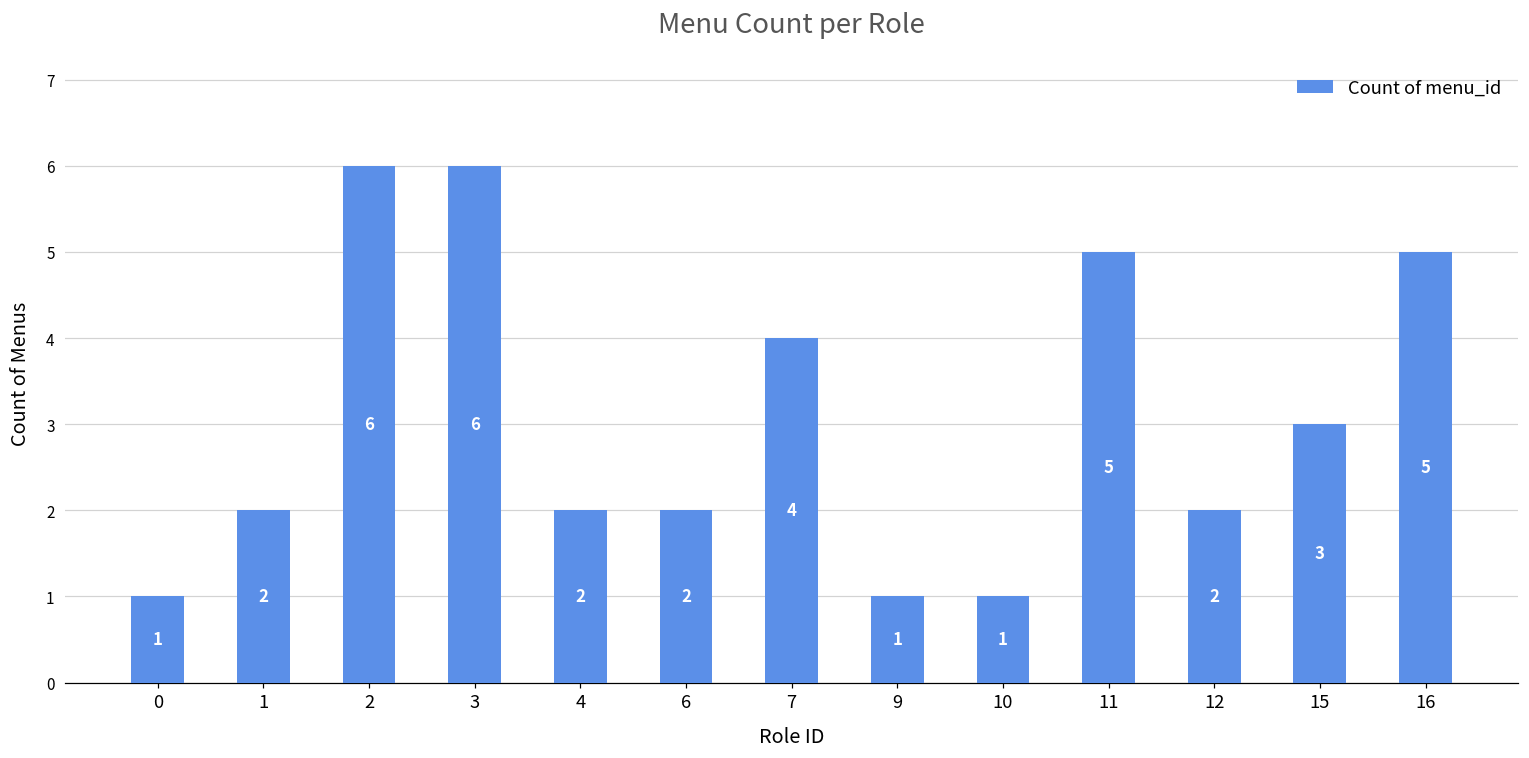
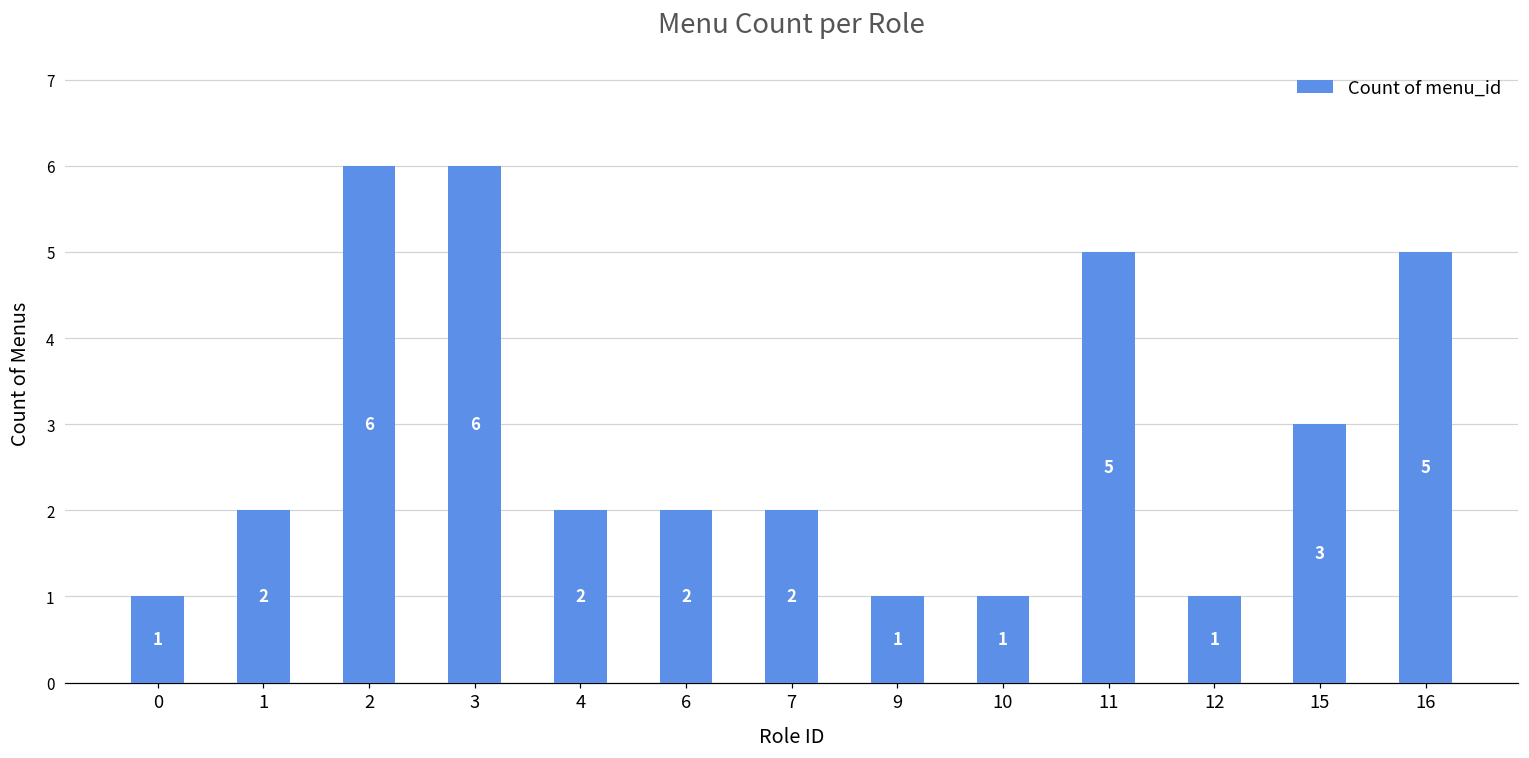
  {
    "0": 1,
    "1": 2,
    "2": 6,
    "3": 6,
    "4": 2,
    "6": 2,
-   "7": 4,
+   "7": 2,
    "9": 1,
    "10": 1,
    "11": 5,
-   "12": 2,
+   "12": 1,
    "15": 3,
    "16": 5
  }
